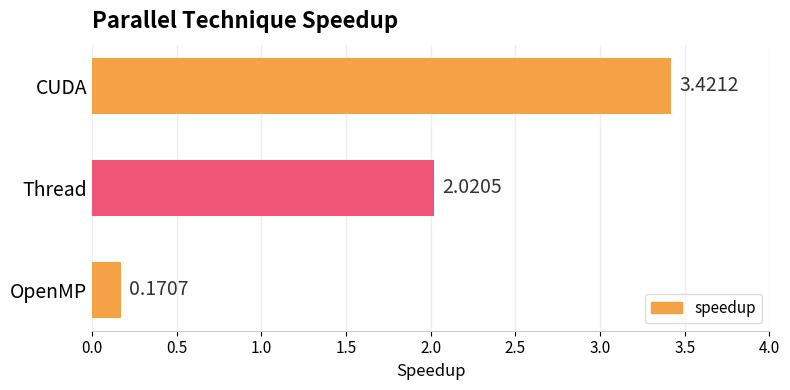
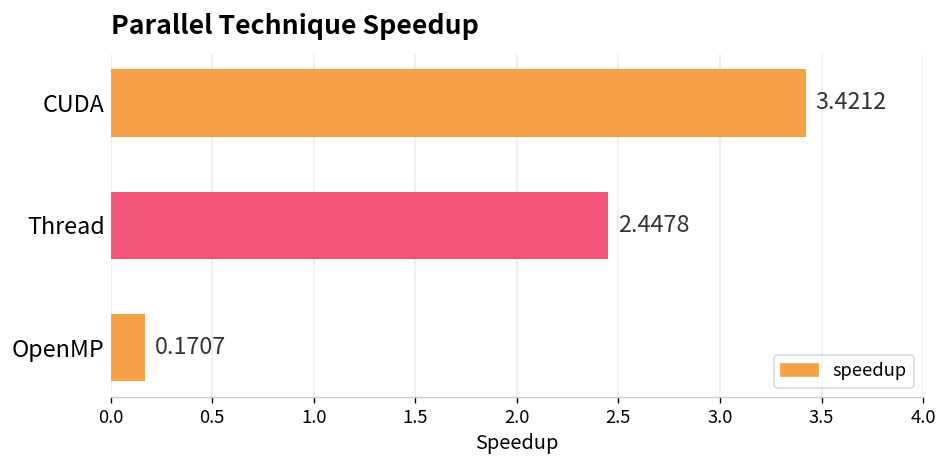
  {
    "CUDA": 3.4212,
-   "Thread": 2.0205,
+   "Thread": 2.4478,
    "OpenMP": 0.1707
  }
